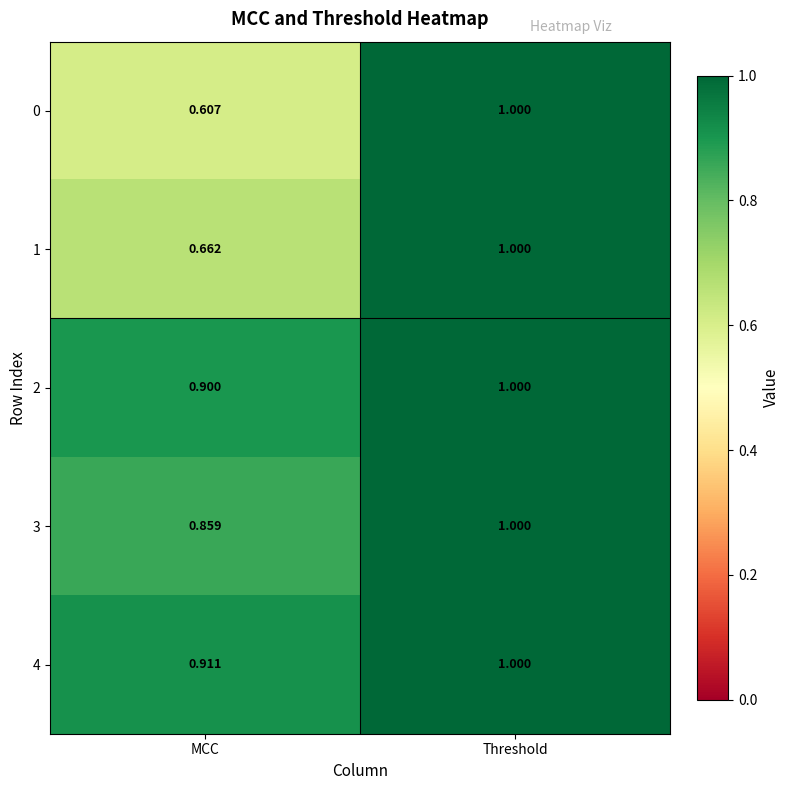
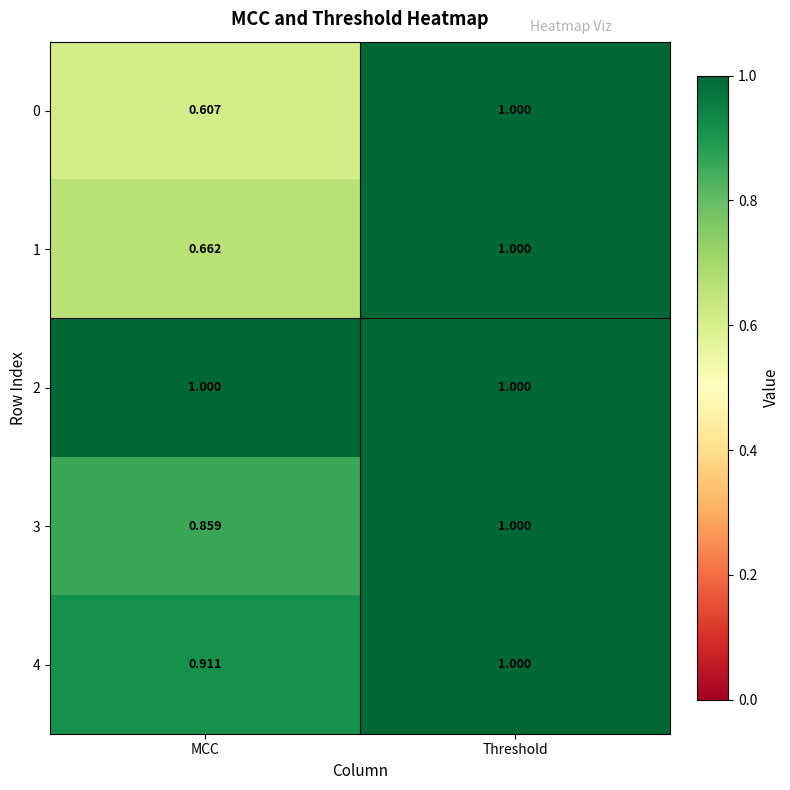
  {
    "0": {
      "MCC": 0.607,
      "Threshold": 1.000
    },
    "1": {
      "MCC": 0.662,
      "Threshold": 1.000
    },
    "2": {
-     "MCC": 0.900,
+     "MCC": 1.000,
      "Threshold": 1.000
    },
    "3": {
      "MCC": 0.859,
      "Threshold": 1.000
    },
    "4": {
      "MCC": 0.911,
      "Threshold": 1.000
    }
  }
